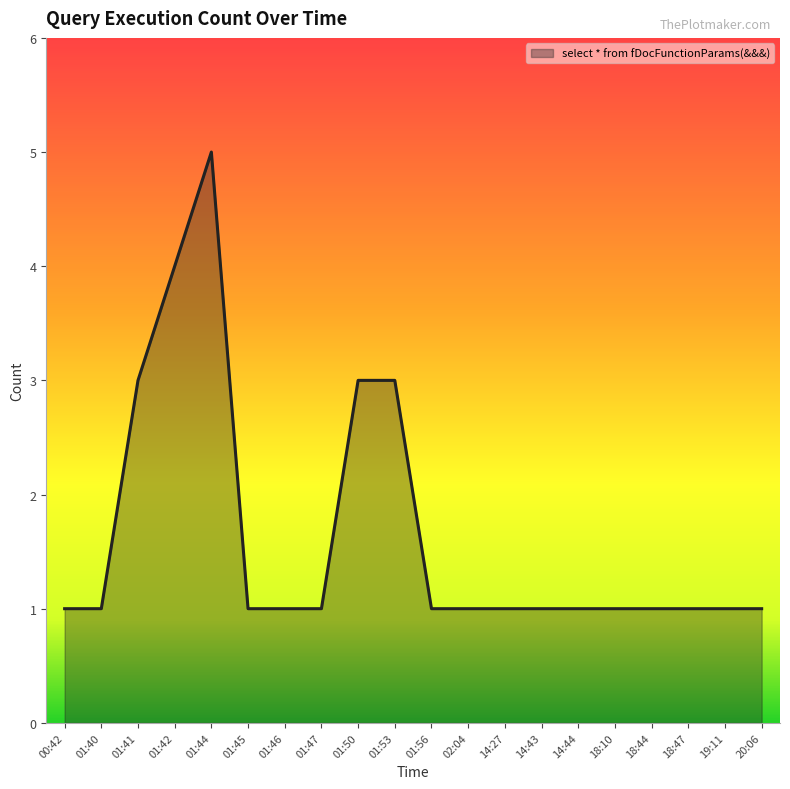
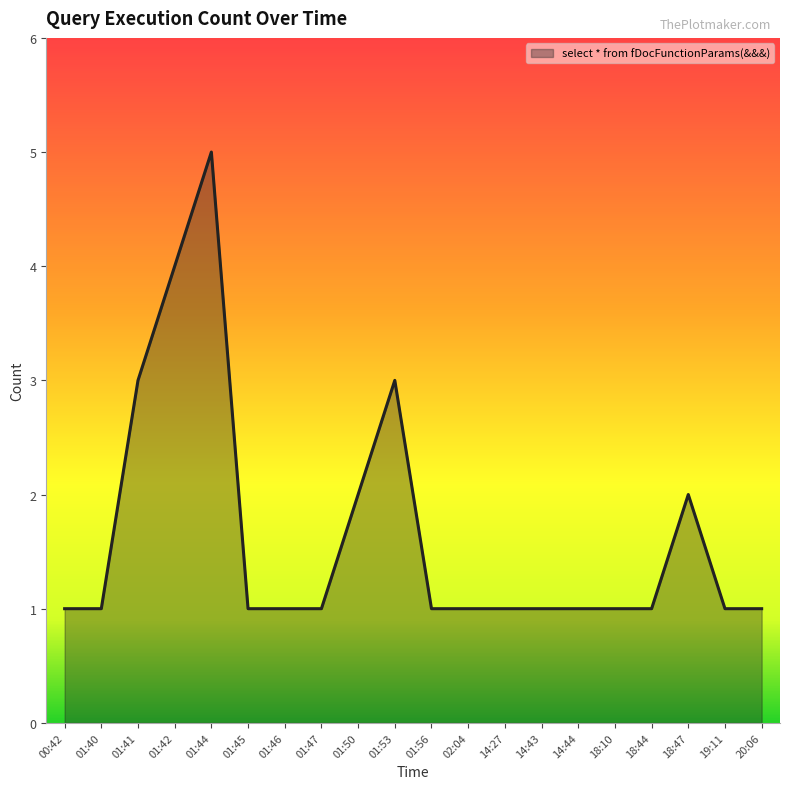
  {
    "00:42": 1,
    "01:40": 1,
    "01:41": 3,
    "01:42": 4,
    "01:44": 5,
    "01:45": 1,
    "01:46": 1,
    "01:47": 1,
-   "01:50": 3,
+   "01:50": 2,
    "01:53": 3,
    "01:56": 1,
    "02:04": 1,
    "14:27": 1,
    "14:43": 1,
    "14:44": 1,
    "18:10": 1,
    "18:44": 1,
-   "18:47": 1,
+   "18:47": 2,
    "19:11": 1,
    "20:06": 1
  }
